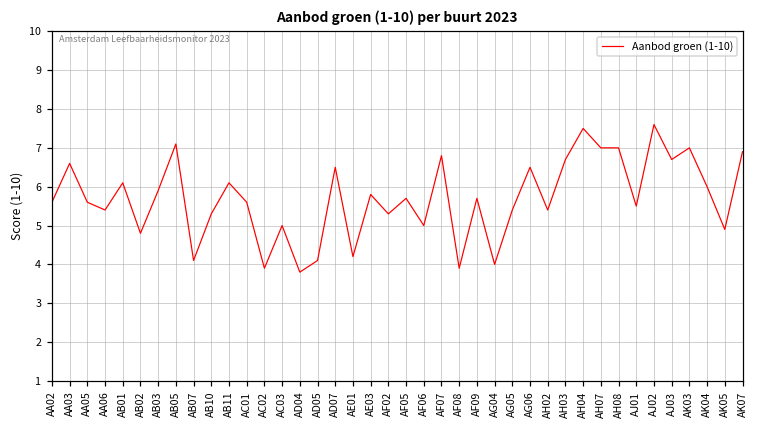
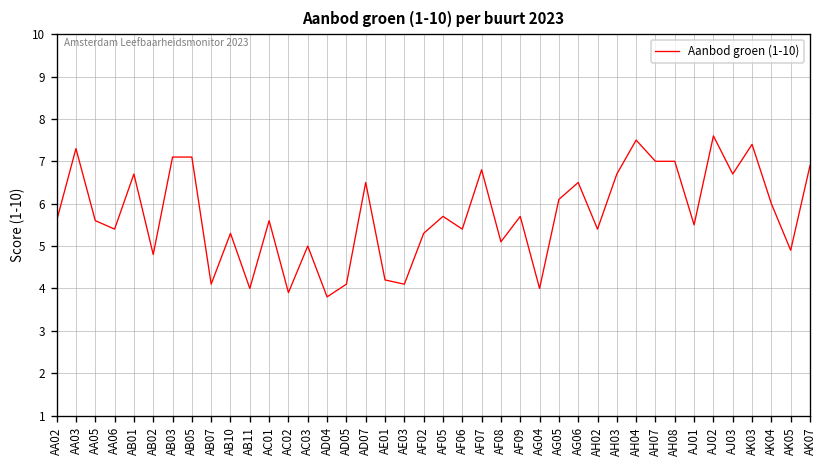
  {
    "AA02": 5.6,
-   "AA03": 6.6,
+   "AA03": 7.3,
    "AA05": 5.6,
    "AA06": 5.4,
-   "AB01": 6.1,
+   "AB01": 6.7,
    "AB02": 4.8,
-   "AB03": 5.9,
+   "AB03": 7.1,
    "AB05": 7.1,
    "AB07": 4.1,
    "AB10": 5.3,
-   "AB11": 6.1,
+   "AB11": 4.0,
    "AC01": 5.6,
    "AC02": 3.9,
    "AC03": 5.0,
    "AD04": 3.8,
    "AD05": 4.1,
    "AD07": 6.5,
    "AE01": 4.2,
-   "AE03": 5.8,
+   "AE03": 4.1,
    "AF02": 5.3,
    "AF05": 5.7,
-   "AF06": 5.0,
+   "AF06": 5.4,
    "AF07": 6.8,
-   "AF08": 3.9,
+   "AF08": 5.1,
    "AF09": 5.7,
    "AG04": 4.0,
-   "AG05": 5.4,
+   "AG05": 6.1,
    "AG06": 6.5,
    "AH02": 5.4,
    "AH03": 6.7,
    "AH04": 7.5,
    "AH07": 7.0,
    "AH08": 7.0,
    "AJ01": 5.5,
    "AJ02": 7.6,
    "AJ03": 6.7,
-   "AK03": 7.0,
+   "AK03": 7.4,
    "AK04": 6.0,
    "AK05": 4.9,
    "AK07": 6.9
  }
